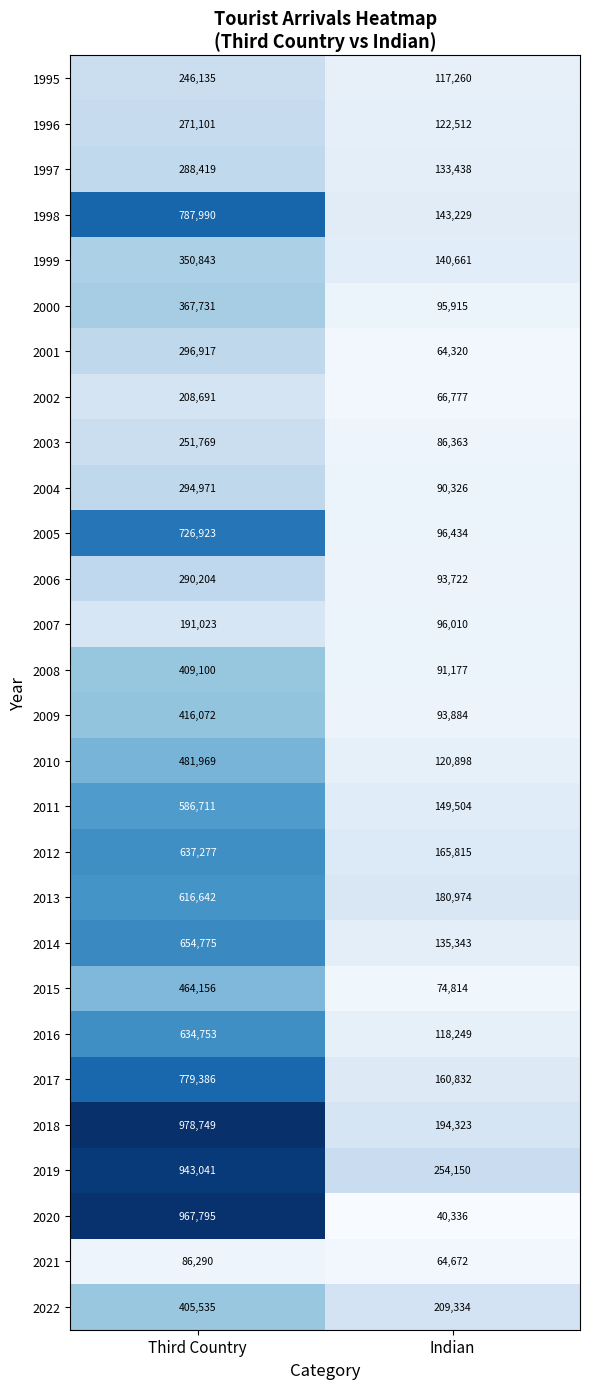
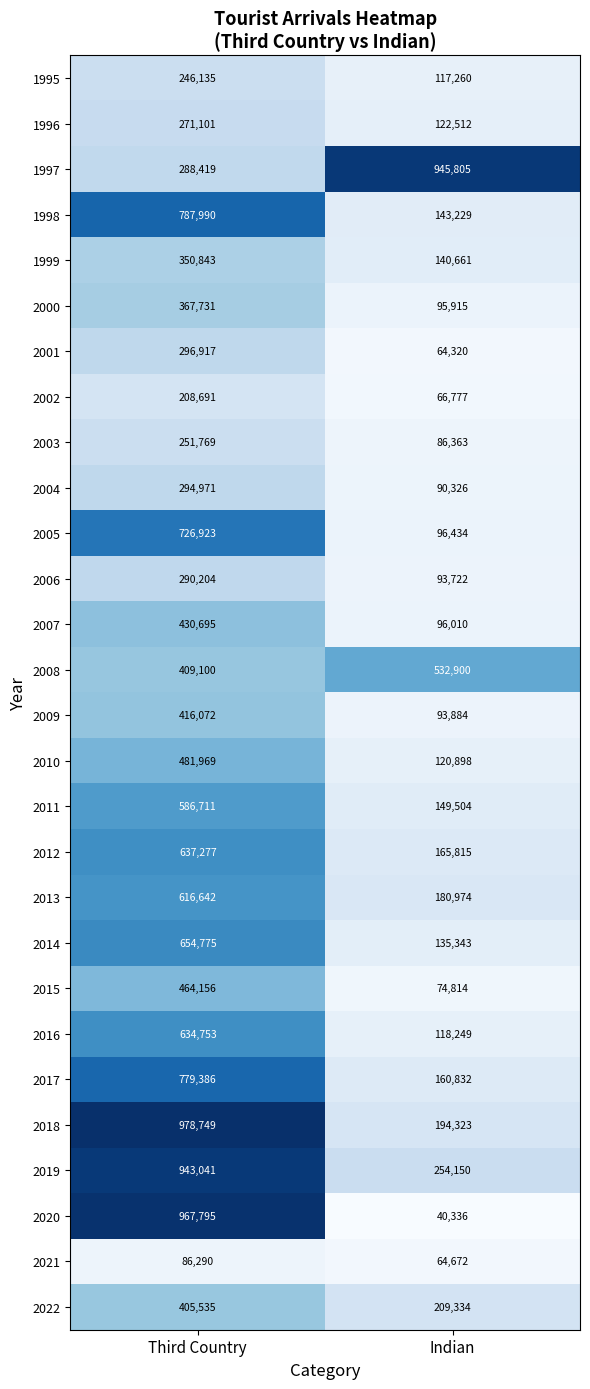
  {
    "1995": {
      "Third Country": "246,135",
      "Indian": "117,260"
    },
    "1996": {
      "Third Country": "271,101",
      "Indian": "122,512"
    },
    "1997": {
      "Third Country": "288,419",
-     "Indian": "133,438"
+     "Indian": "945,805"
    },
    "1998": {
      "Third Country": "787,990",
      "Indian": "143,229"
    },
    "1999": {
      "Third Country": "350,843",
      "Indian": "140,661"
    },
    "2000": {
      "Third Country": "367,731",
      "Indian": "95,915"
    },
    "2001": {
      "Third Country": "296,917",
      "Indian": "64,320"
    },
    "2002": {
      "Third Country": "208,691",
      "Indian": "66,777"
    },
    "2003": {
      "Third Country": "251,769",
      "Indian": "86,363"
    },
    "2004": {
      "Third Country": "294,971",
      "Indian": "90,326"
    },
    "2005": {
      "Third Country": "726,923",
      "Indian": "96,434"
    },
    "2006": {
      "Third Country": "290,204",
      "Indian": "93,722"
    },
    "2007": {
-     "Third Country": "191,023",
+     "Third Country": "430,695",
      "Indian": "96,010"
    },
    "2008": {
      "Third Country": "409,100",
-     "Indian": "91,177"
+     "Indian": "532,900"
    },
    "2009": {
      "Third Country": "416,072",
      "Indian": "93,884"
    },
    "2010": {
      "Third Country": "481,969",
      "Indian": "120,898"
    },
    "2011": {
      "Third Country": "586,711",
      "Indian": "149,504"
    },
    "2012": {
      "Third Country": "637,277",
      "Indian": "165,815"
    },
    "2013": {
      "Third Country": "616,642",
      "Indian": "180,974"
    },
    "2014": {
      "Third Country": "654,775",
      "Indian": "135,343"
    },
    "2015": {
      "Third Country": "464,156",
      "Indian": "74,814"
    },
    "2016": {
      "Third Country": "634,753",
      "Indian": "118,249"
    },
    "2017": {
      "Third Country": "779,386",
      "Indian": "160,832"
    },
    "2018": {
      "Third Country": "978,749",
      "Indian": "194,323"
    },
    "2019": {
      "Third Country": "943,041",
      "Indian": "254,150"
    },
    "2020": {
      "Third Country": "967,795",
      "Indian": "40,336"
    },
    "2021": {
      "Third Country": "86,290",
      "Indian": "64,672"
    },
    "2022": {
      "Third Country": "405,535",
      "Indian": "209,334"
    }
  }
